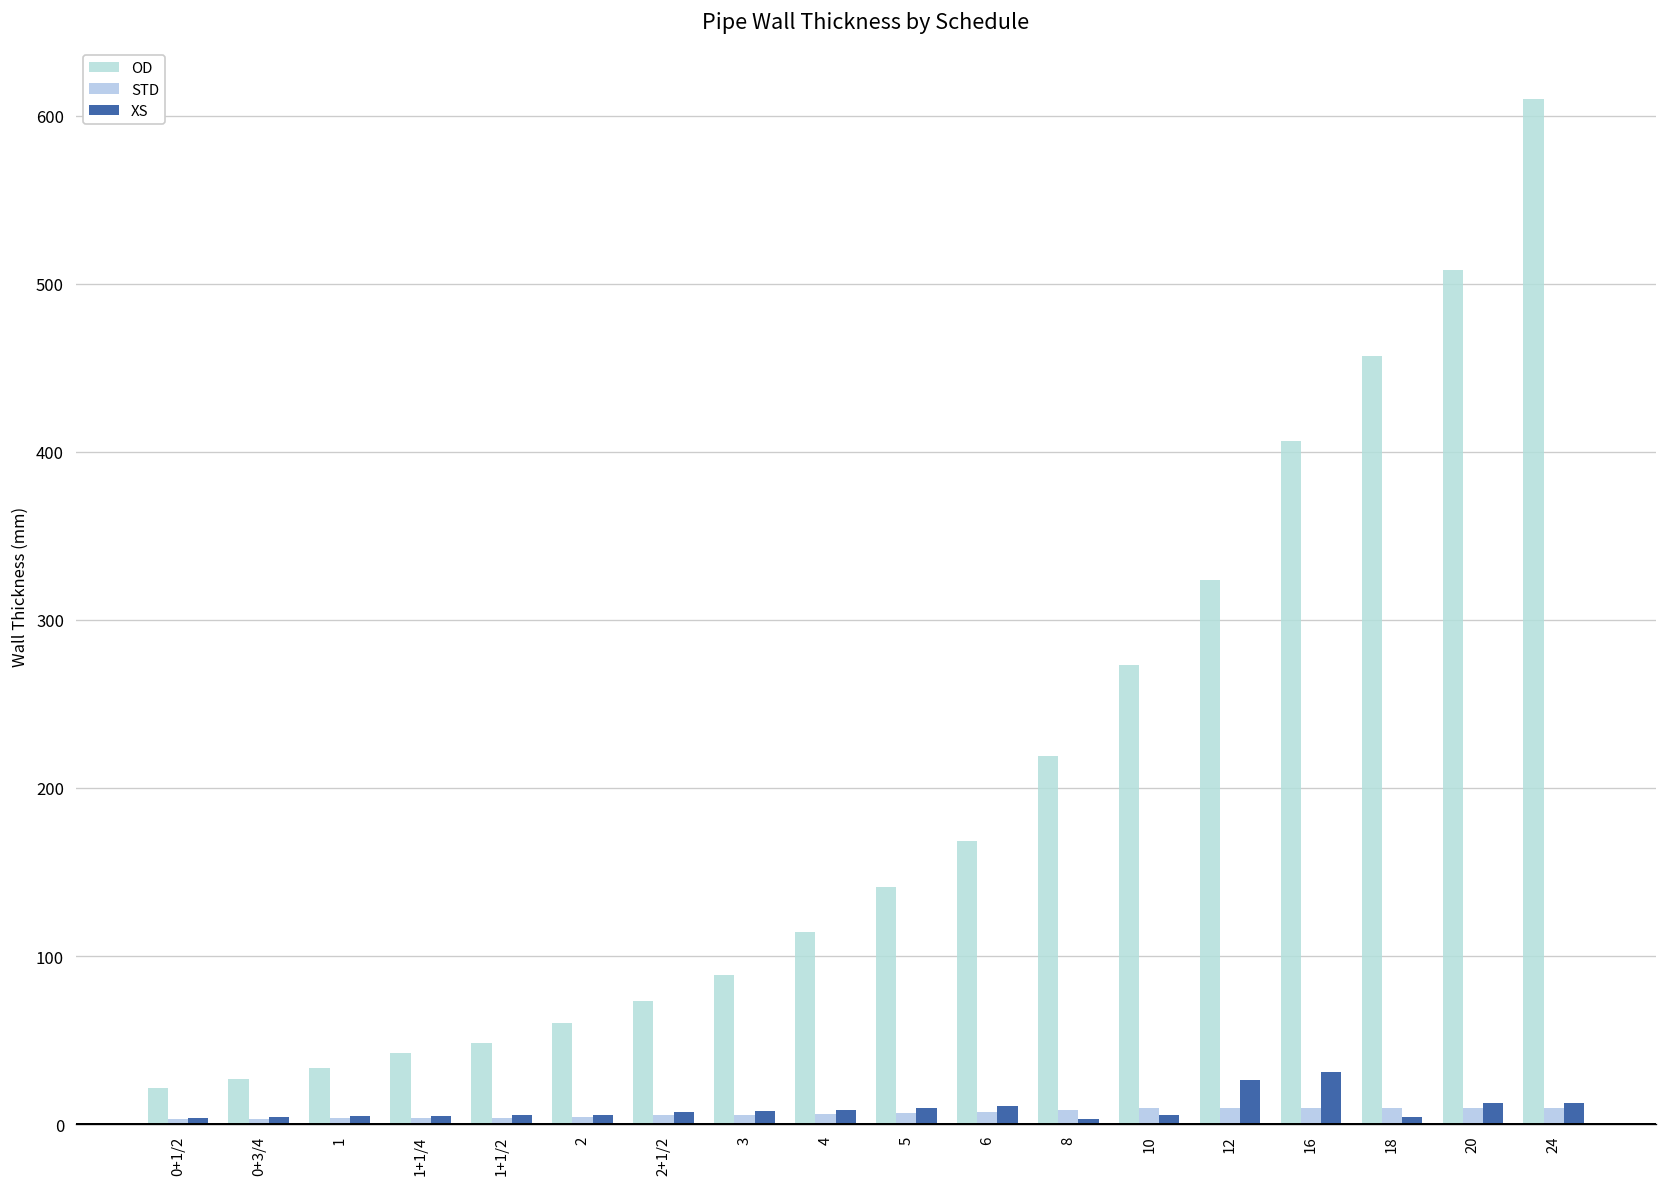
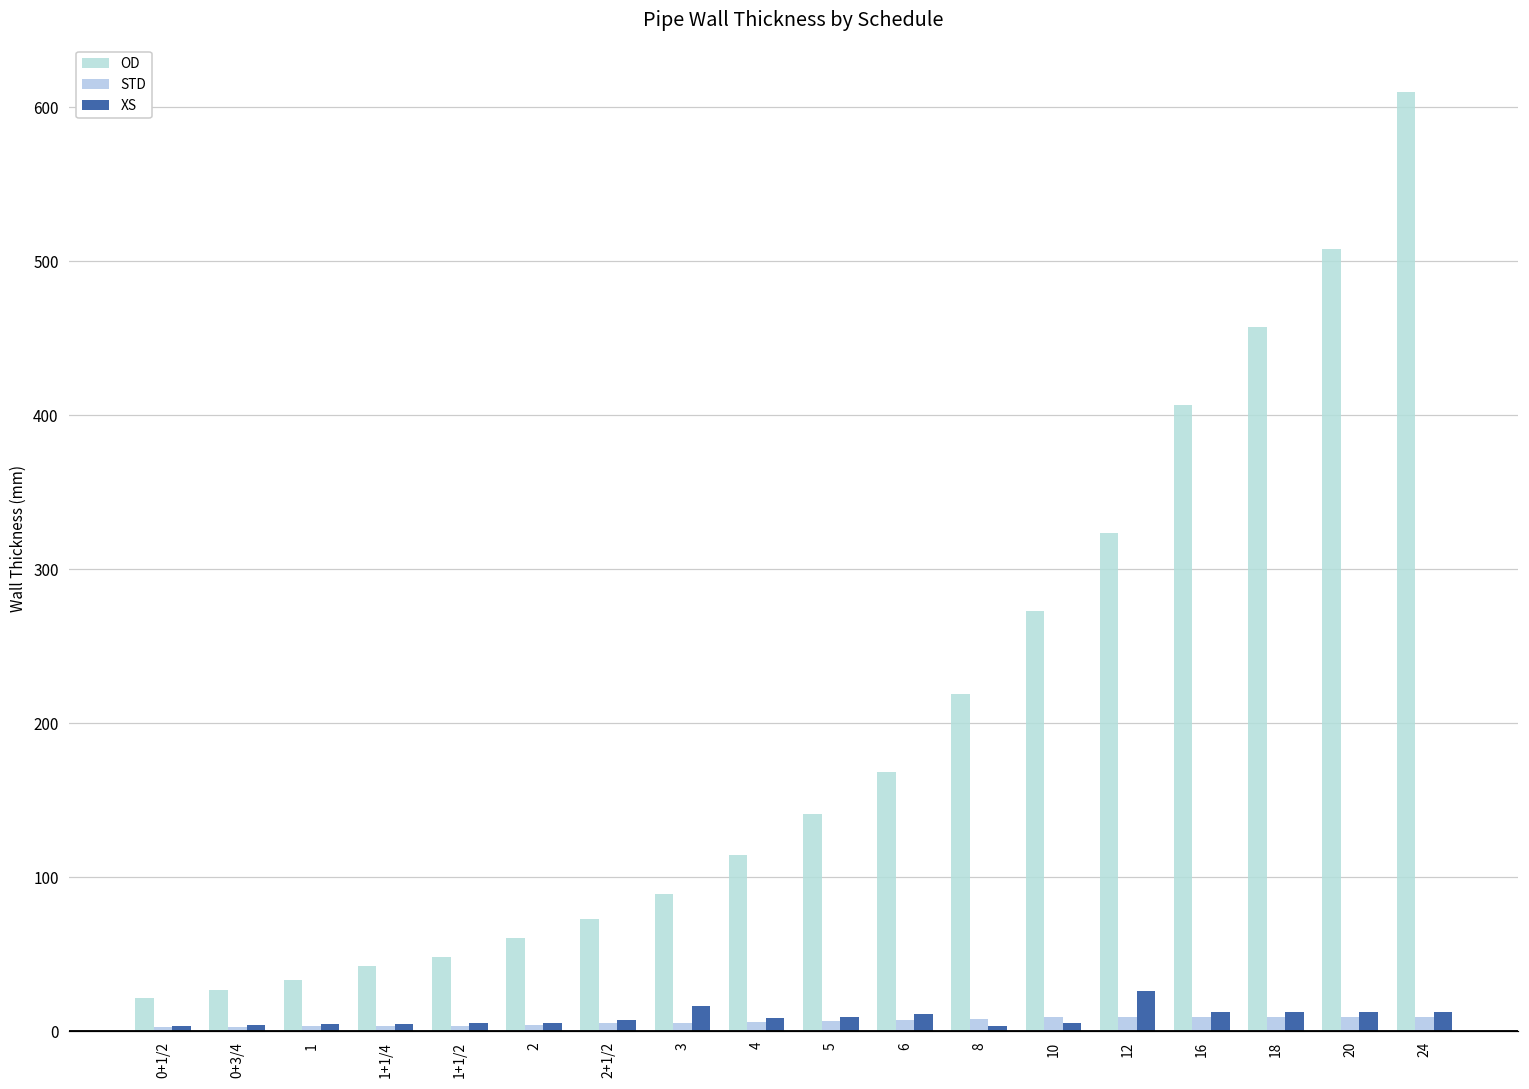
  {
    "XS": {
      "0+1/2": 4,
      "0+3/4": 4,
      "1": 5,
      "1+1/4": 5,
      "1+1/2": 5,
      "2": 6,
      "2+1/2": 7,
-     "3": 8,
+     "3": 16,
      "4": 9,
      "5": 10,
      "6": 11,
      "8": 3,
      "10": 5,
      "12": 26,
-     "16": 31,
-     "18": 4,
+     "16": 13,
+     "18": 13,
      "20": 13,
      "24": 13
    }
  }
